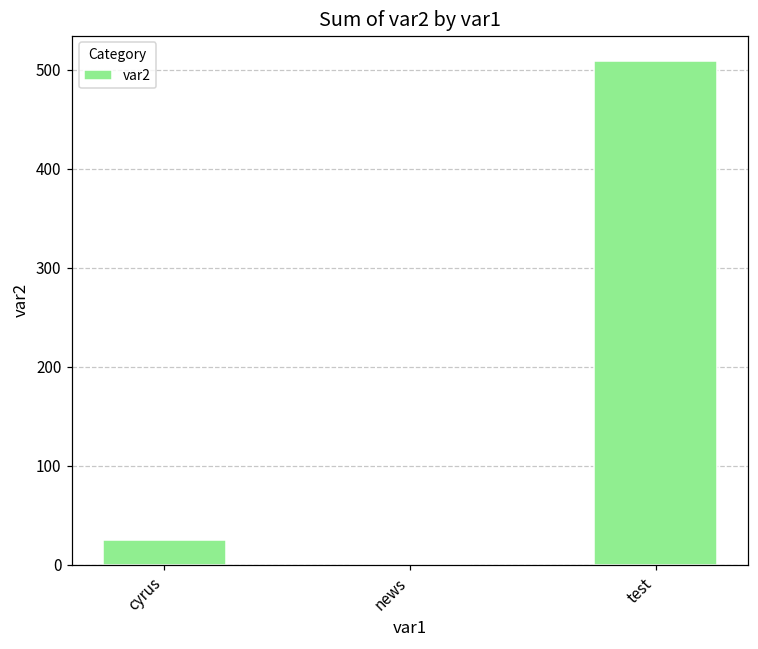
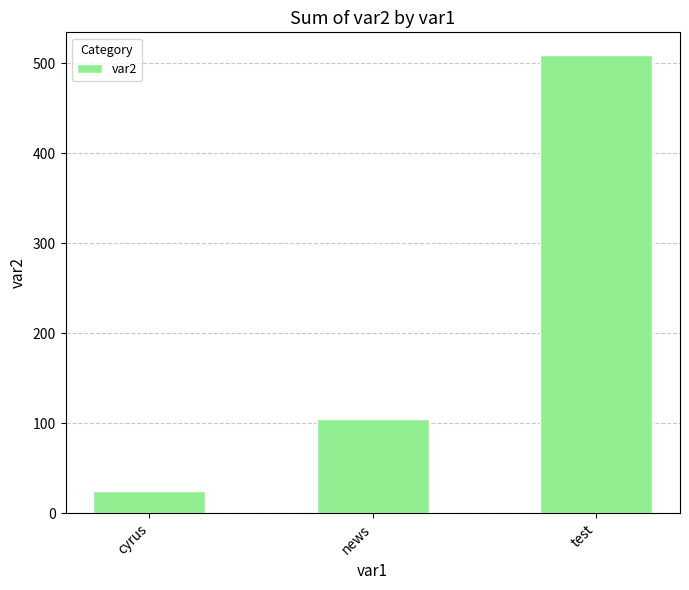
  {
    "cyrus": 30,
-   "news": 0,
+   "news": 110,
    "test": 510
  }
